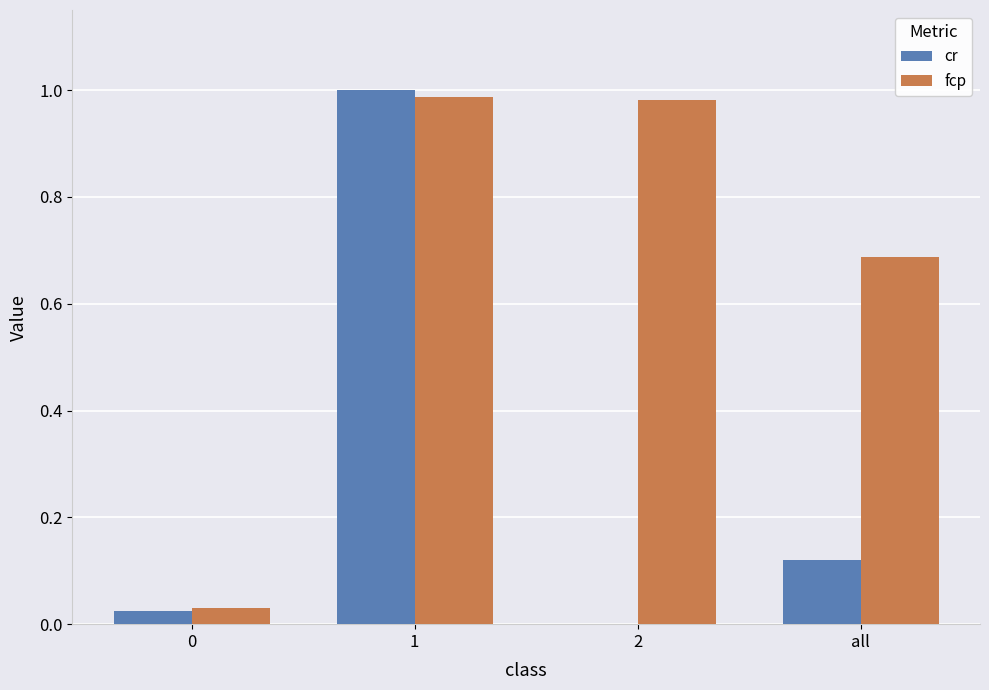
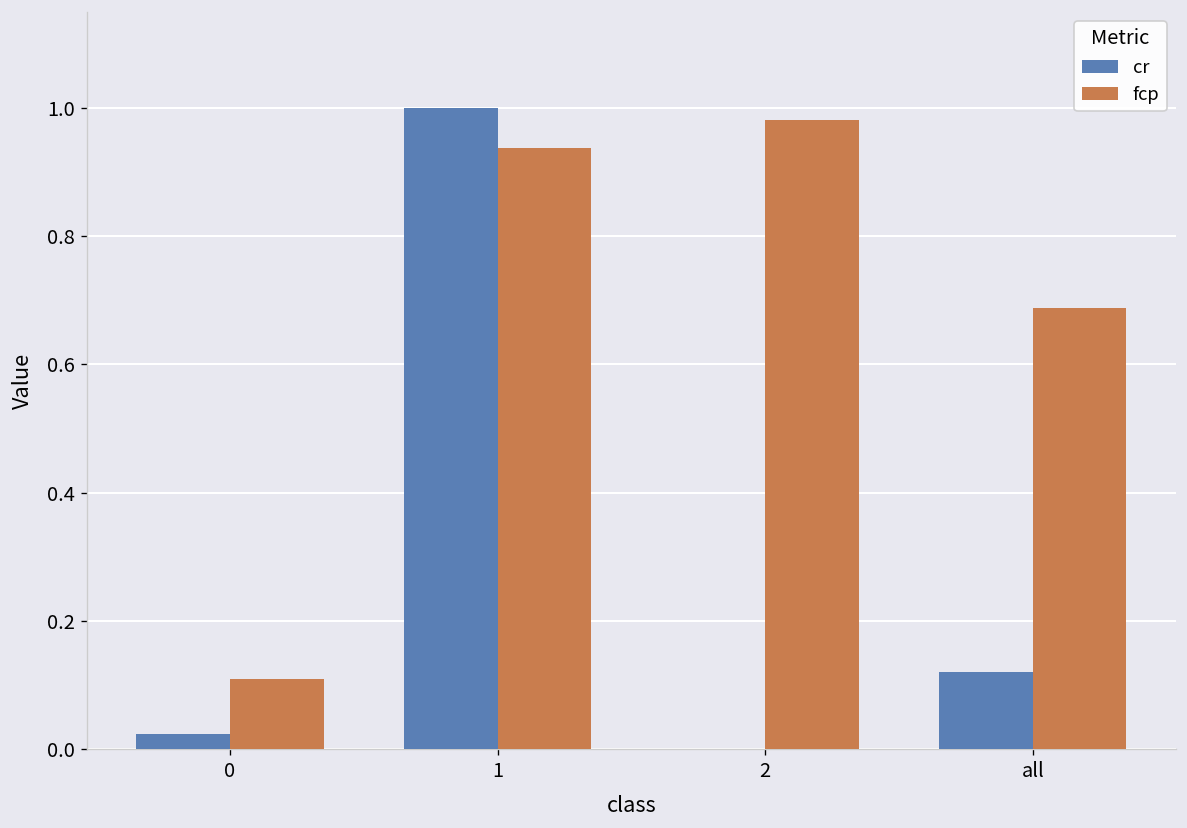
  {
    "cr": {
      "0": 0.02,
      "1": 1.00,
      "all": 0.12
    },
    "fcp": {
-     "0": 0.03,
-     "1": 0.99,
+     "0": 0.11,
+     "1": 0.94,
      "2": 0.98,
      "all": 0.69
    }
  }
